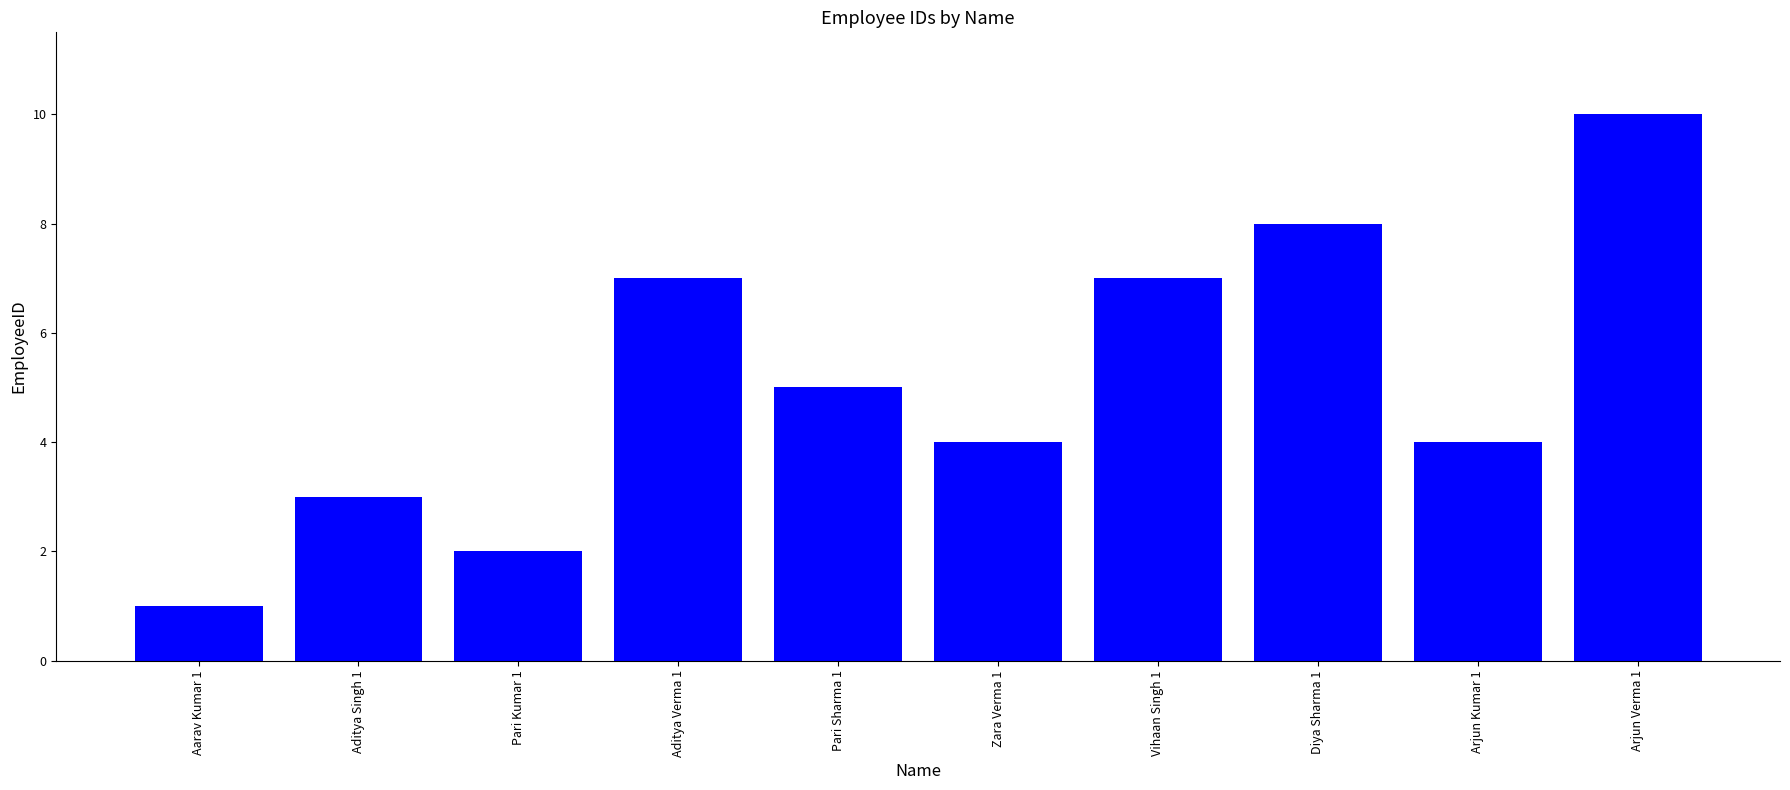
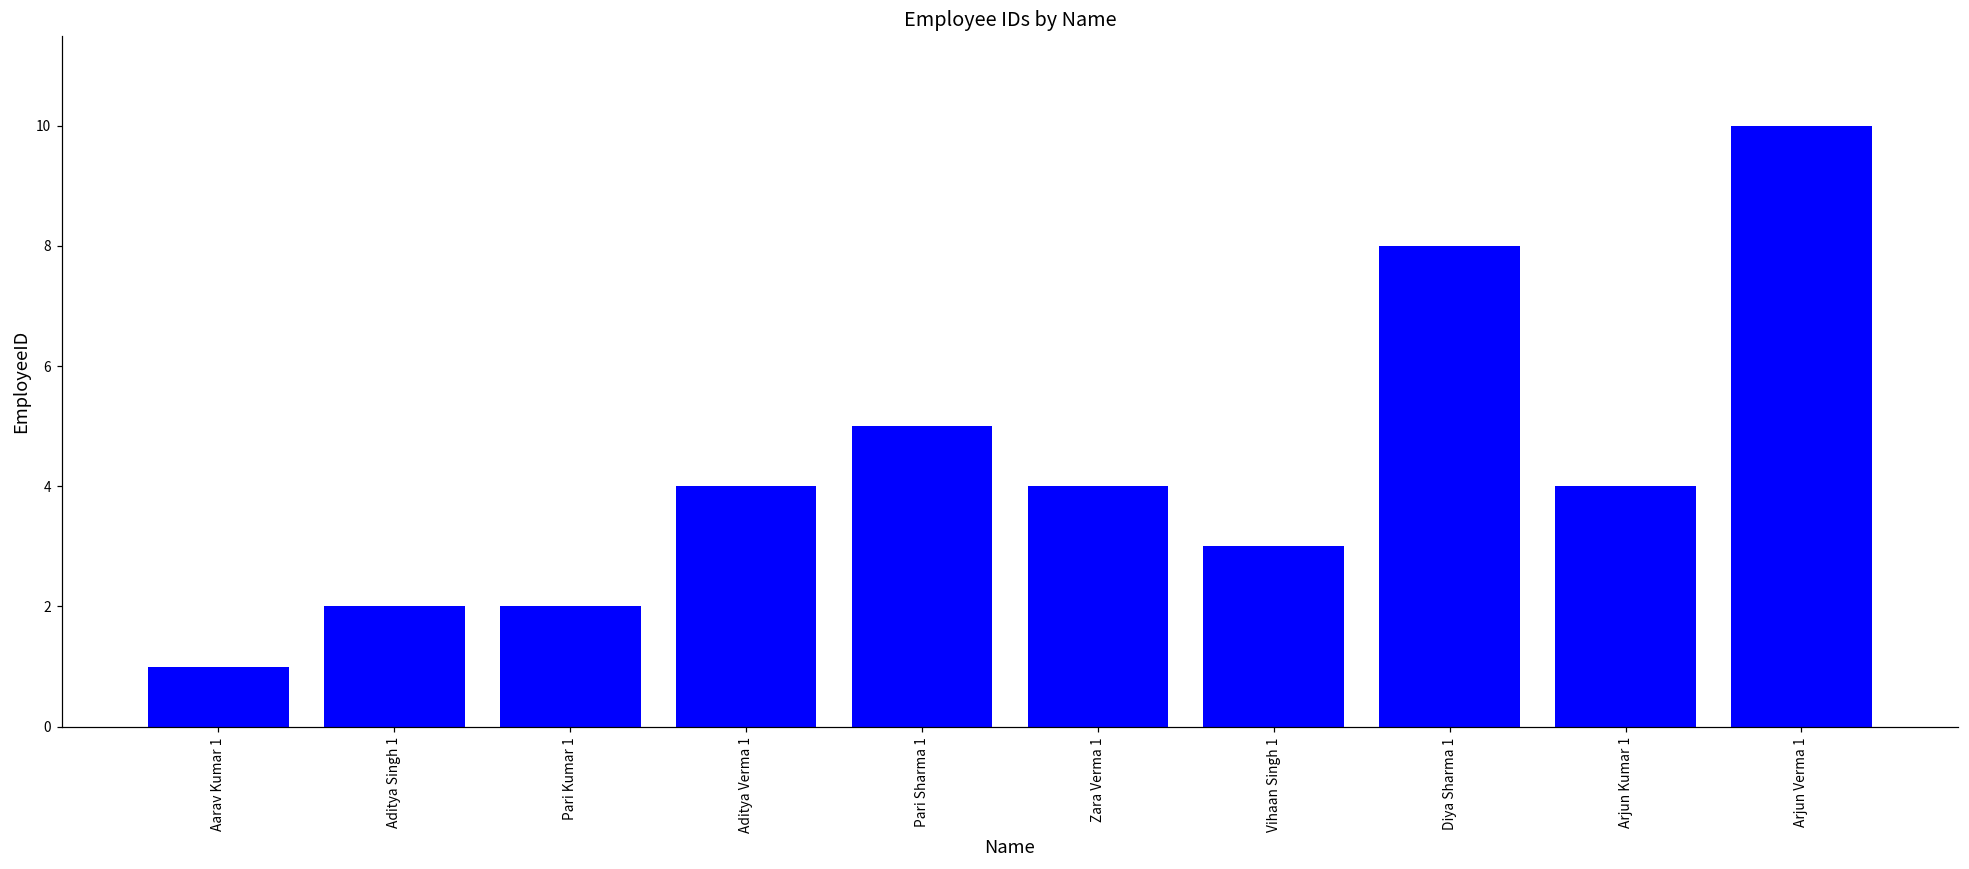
  {
    "Aarav Kumar 1": 1,
-   "Aditya Singh 1": 3,
+   "Aditya Singh 1": 2,
    "Pari Kumar 1": 2,
-   "Aditya Verma 1": 7,
+   "Aditya Verma 1": 4,
    "Pari Sharma 1": 5,
    "Zara Verma 1": 4,
-   "Vihaan Singh 1": 7,
+   "Vihaan Singh 1": 3,
    "Diya Sharma 1": 8,
    "Arjun Kumar 1": 4,
    "Arjun Verma 1": 10
  }
